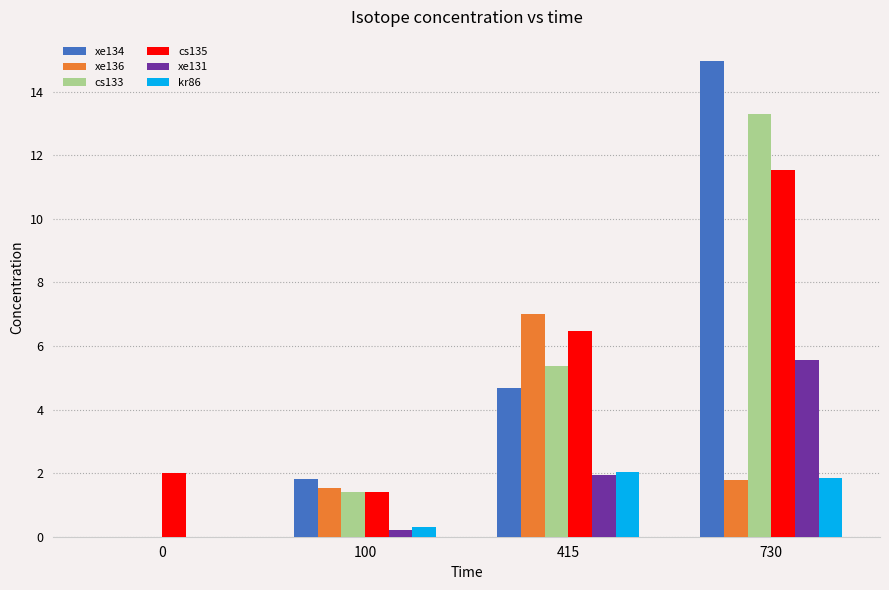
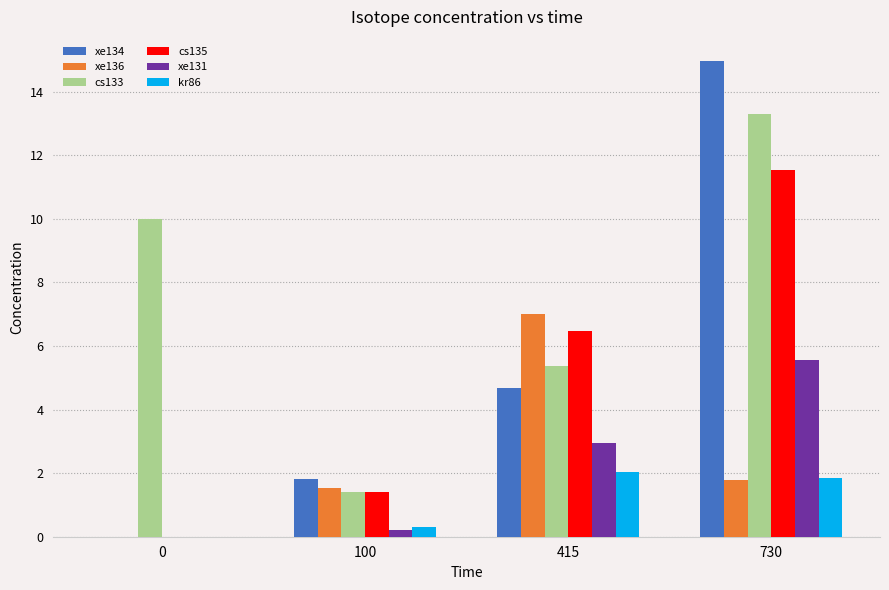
  {
    "xe134": {
      "100": 1.8,
      "415": 4.7,
      "730": 15.0
    },
    "xe136": {
      "100": 1.5,
      "415": 7.0,
      "730": 1.8
    },
    "cs133": {
-     "0": 0,
+     "0": 10,
      "100": 1.4,
      "415": 5.4,
      "730": 13.3
    },
    "cs135": {
-     "0": 2,
+     "0": 0,
      "100": 1.4,
      "415": 6.5,
      "730": 11.5
    },
    "xe131": {
      "100": 0.2,
-     "415": 1.9,
+     "415": 3.0,
      "730": 5.6
    },
    "kr86": {
      "100": 0.3,
      "415": 2.0,
      "730": 1.8
    }
  }
